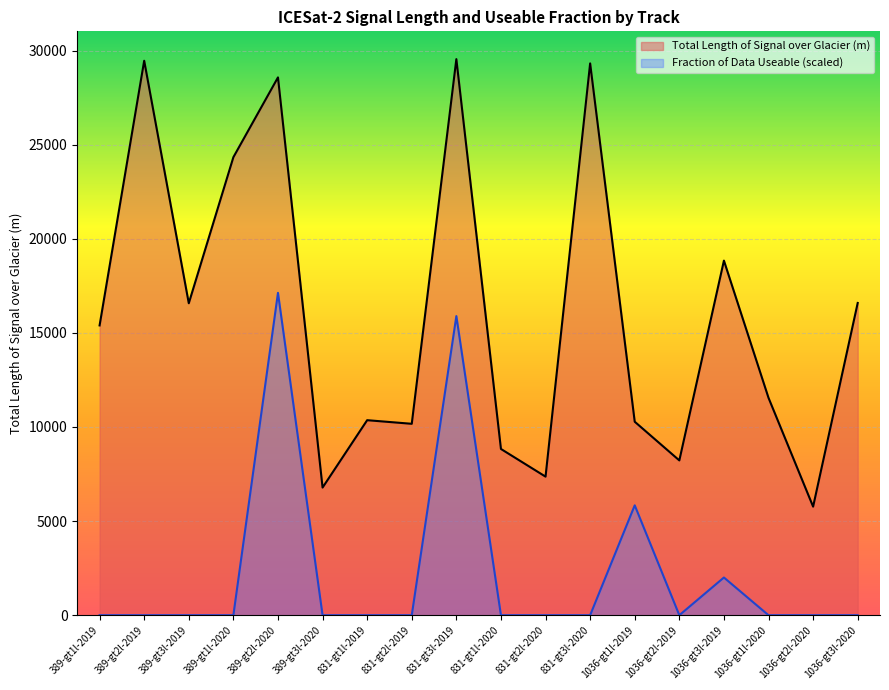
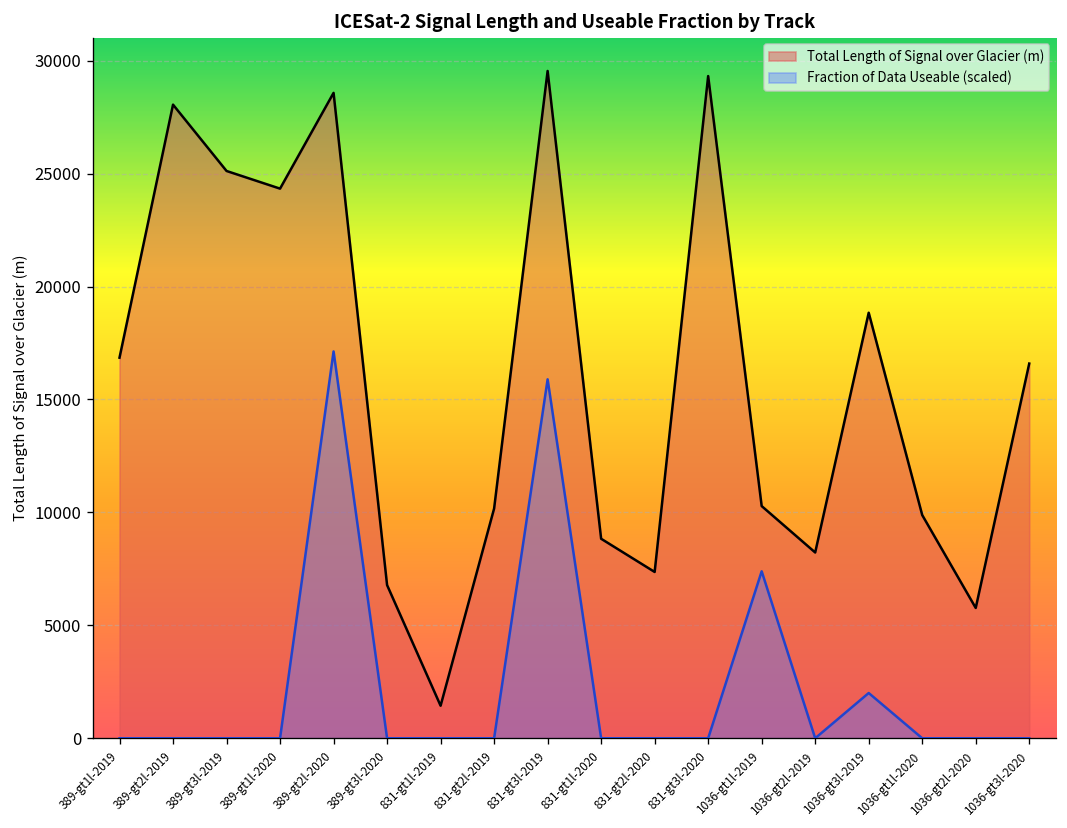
  {
    "Total Length of Signal over Glacier (m)": {
-     "389-gt1l-2019": 15400,
-     "389-gt2l-2019": 29500,
-     "389-gt3l-2019": 16600,
+     "389-gt1l-2019": 16900,
+     "389-gt2l-2019": 28100,
+     "389-gt3l-2019": 25100,
      "389-gt1l-2020": 24300,
      "389-gt2l-2020": 28600,
      "389-gt3l-2020": 6800,
-     "831-gt1l-2019": 10400,
+     "831-gt1l-2019": 1400,
      "831-gt2l-2019": 10200,
      "831-gt3l-2019": 29500,
      "831-gt1l-2020": 8800,
      "831-gt2l-2020": 7400,
      "831-gt3l-2020": 29300,
      "1036-gt1l-2019": 10300,
      "1036-gt2l-2019": 8200,
      "1036-gt3l-2019": 18800,
-     "1036-gt1l-2020": 11500,
+     "1036-gt1l-2020": 9900,
      "1036-gt2l-2020": 5800,
      "1036-gt3l-2020": 16600
    },
    "Fraction of Data Useable (scaled)": {
      "389-gt1l-2019": 0,
      "389-gt2l-2019": 0,
      "389-gt3l-2019": 0,
      "389-gt1l-2020": 0,
      "389-gt2l-2020": 17100,
      "389-gt3l-2020": 0,
      "831-gt1l-2019": 0,
      "831-gt2l-2019": 0,
      "831-gt3l-2019": 15900,
      "831-gt1l-2020": 0,
      "831-gt2l-2020": 0,
      "831-gt3l-2020": 0,
-     "1036-gt1l-2019": 5800,
+     "1036-gt1l-2019": 7400,
      "1036-gt2l-2019": 0,
      "1036-gt3l-2019": 2000,
      "1036-gt1l-2020": 0,
      "1036-gt2l-2020": 0,
      "1036-gt3l-2020": 0
    }
  }
